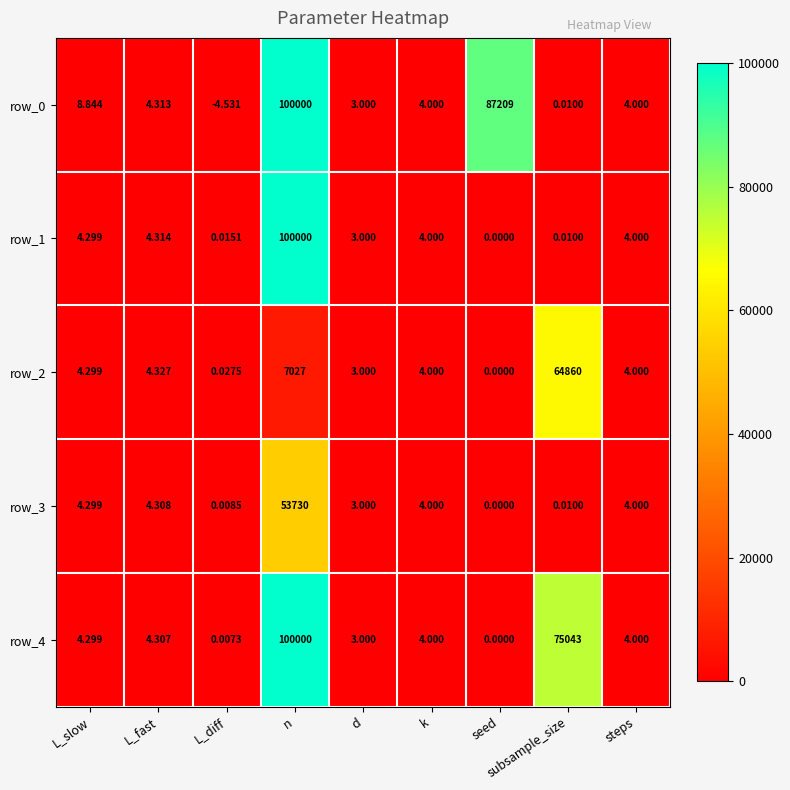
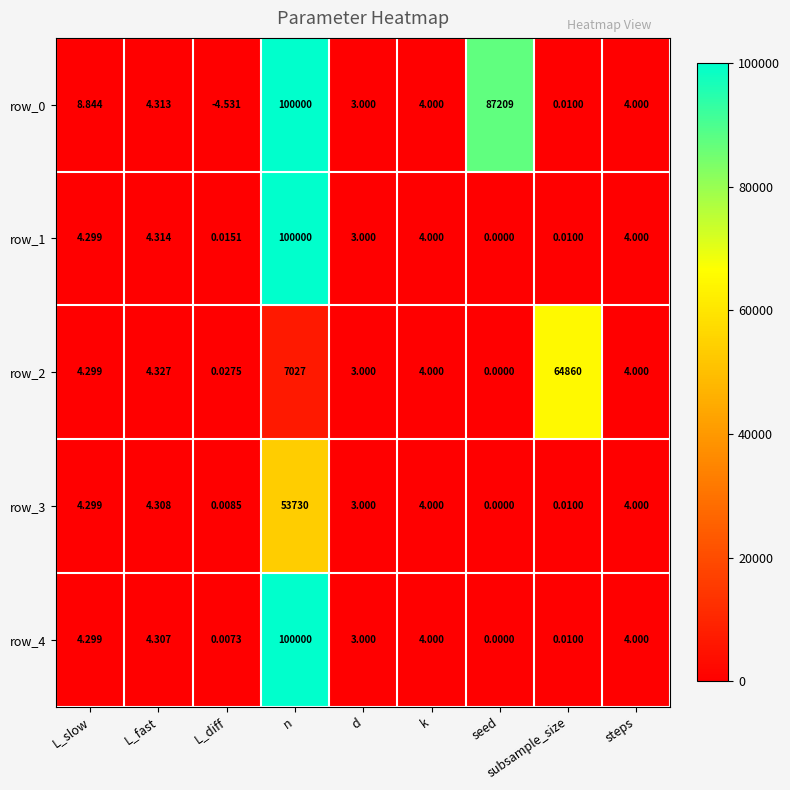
  {
    "row_0": {
      "L_slow": 8.844,
      "L_fast": 4.313,
      "L_diff": -4.531,
      "n": 100000,
      "d": 3.000,
      "k": 4.000,
      "seed": 87209,
      "subsample_size": 0.0100,
      "steps": 4.000
    },
    "row_1": {
      "L_slow": 4.299,
      "L_fast": 4.314,
      "L_diff": 0.0151,
      "n": 100000,
      "d": 3.000,
      "k": 4.000,
      "seed": 0.0000,
      "subsample_size": 0.0100,
      "steps": 4.000
    },
    "row_2": {
      "L_slow": 4.299,
      "L_fast": 4.327,
      "L_diff": 0.0275,
      "n": 7027,
      "d": 3.000,
      "k": 4.000,
      "seed": 0.0000,
      "subsample_size": 64860,
      "steps": 4.000
    },
    "row_3": {
      "L_slow": 4.299,
      "L_fast": 4.308,
      "L_diff": 0.0085,
      "n": 53730,
      "d": 3.000,
      "k": 4.000,
      "seed": 0.0000,
      "subsample_size": 0.0100,
      "steps": 4.000
    },
    "row_4": {
      "L_slow": 4.299,
      "L_fast": 4.307,
      "L_diff": 0.0073,
      "n": 100000,
      "d": 3.000,
      "k": 4.000,
      "seed": 0.0000,
-     "subsample_size": 75043,
+     "subsample_size": 0.0100,
      "steps": 4.000
    }
  }
